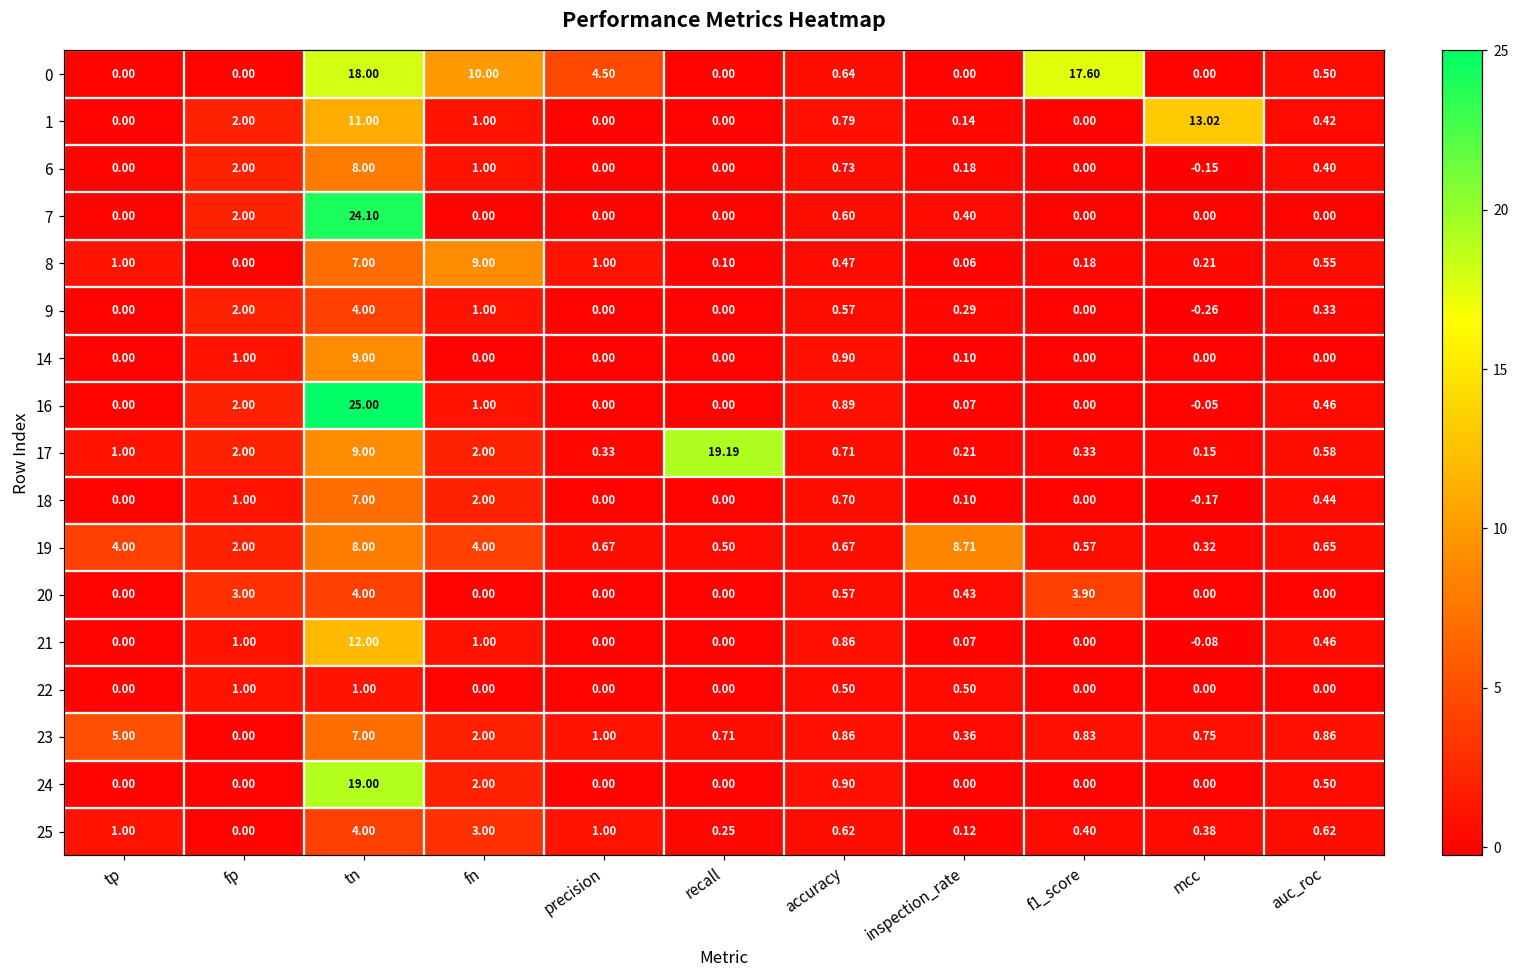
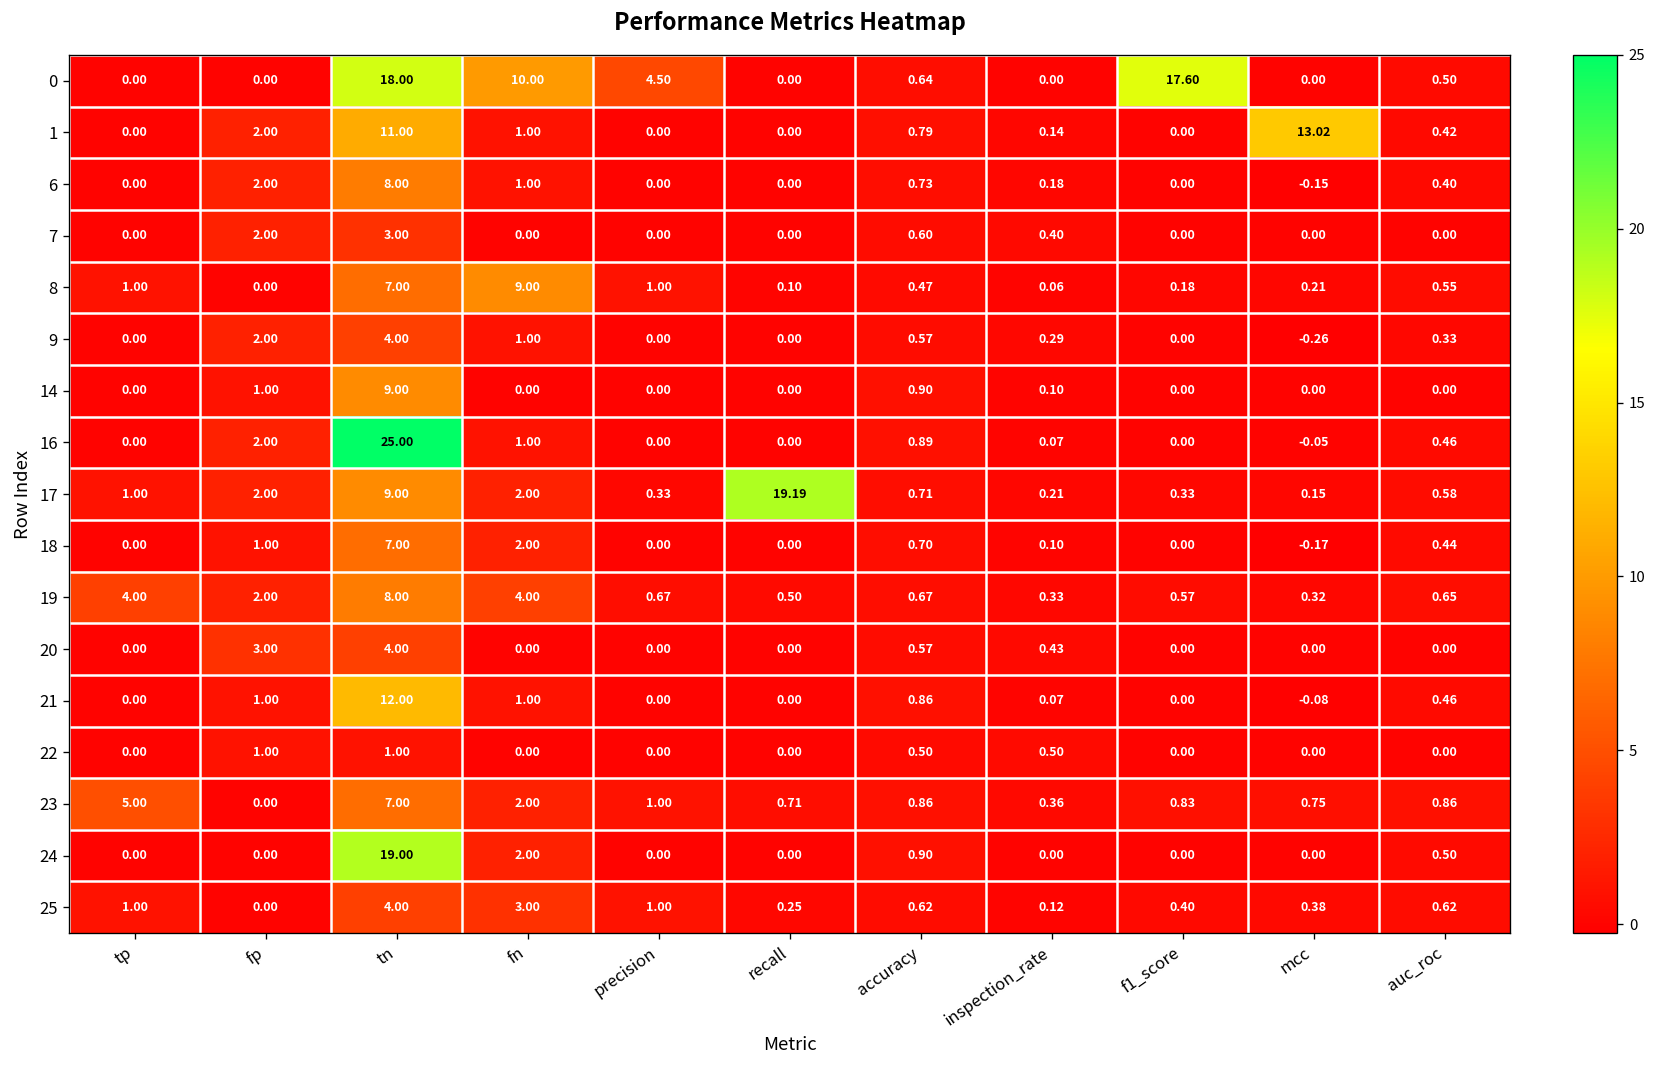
  {
    "0": {
      "tp": 0.00,
      "fp": 0.00,
      "tn": 18.00,
      "fn": 10.00,
      "precision": 4.50,
      "recall": 0.00,
      "accuracy": 0.64,
      "inspection_rate": 0.00,
      "f1_score": 17.60,
      "mcc": 0.00,
      "auc_roc": 0.50
    },
    "1": {
      "tp": 0.00,
      "fp": 2.00,
      "tn": 11.00,
      "fn": 1.00,
      "precision": 0.00,
      "recall": 0.00,
      "accuracy": 0.79,
      "inspection_rate": 0.14,
      "f1_score": 0.00,
      "mcc": 13.02,
      "auc_roc": 0.42
    },
    "6": {
      "tp": 0.00,
      "fp": 2.00,
      "tn": 8.00,
      "fn": 1.00,
      "precision": 0.00,
      "recall": 0.00,
      "accuracy": 0.73,
      "inspection_rate": 0.18,
      "f1_score": 0.00,
      "mcc": -0.15,
      "auc_roc": 0.40
    },
    "7": {
      "tp": 0.00,
      "fp": 2.00,
-     "tn": 24.10,
+     "tn": 3.00,
      "fn": 0.00,
      "precision": 0.00,
      "recall": 0.00,
      "accuracy": 0.60,
      "inspection_rate": 0.40,
      "f1_score": 0.00,
      "mcc": 0.00,
      "auc_roc": 0.00
    },
    "8": {
      "tp": 1.00,
      "fp": 0.00,
      "tn": 7.00,
      "fn": 9.00,
      "precision": 1.00,
      "recall": 0.10,
      "accuracy": 0.47,
      "inspection_rate": 0.06,
      "f1_score": 0.18,
      "mcc": 0.21,
      "auc_roc": 0.55
    },
    "9": {
      "tp": 0.00,
      "fp": 2.00,
      "tn": 4.00,
      "fn": 1.00,
      "precision": 0.00,
      "recall": 0.00,
      "accuracy": 0.57,
      "inspection_rate": 0.29,
      "f1_score": 0.00,
      "mcc": -0.26,
      "auc_roc": 0.33
    },
    "14": {
      "tp": 0.00,
      "fp": 1.00,
      "tn": 9.00,
      "fn": 0.00,
      "precision": 0.00,
      "recall": 0.00,
      "accuracy": 0.90,
      "inspection_rate": 0.10,
      "f1_score": 0.00,
      "mcc": 0.00,
      "auc_roc": 0.00
    },
    "16": {
      "tp": 0.00,
      "fp": 2.00,
      "tn": 25.00,
      "fn": 1.00,
      "precision": 0.00,
      "recall": 0.00,
      "accuracy": 0.89,
      "inspection_rate": 0.07,
      "f1_score": 0.00,
      "mcc": -0.05,
      "auc_roc": 0.46
    },
    "17": {
      "tp": 1.00,
      "fp": 2.00,
      "tn": 9.00,
      "fn": 2.00,
      "precision": 0.33,
      "recall": 19.19,
      "accuracy": 0.71,
      "inspection_rate": 0.21,
      "f1_score": 0.33,
      "mcc": 0.15,
      "auc_roc": 0.58
    },
    "18": {
      "tp": 0.00,
      "fp": 1.00,
      "tn": 7.00,
      "fn": 2.00,
      "precision": 0.00,
      "recall": 0.00,
      "accuracy": 0.70,
      "inspection_rate": 0.10,
      "f1_score": 0.00,
      "mcc": -0.17,
      "auc_roc": 0.44
    },
    "19": {
      "tp": 4.00,
      "fp": 2.00,
      "tn": 8.00,
      "fn": 4.00,
      "precision": 0.67,
      "recall": 0.50,
      "accuracy": 0.67,
-     "inspection_rate": 8.71,
+     "inspection_rate": 0.33,
      "f1_score": 0.57,
      "mcc": 0.32,
      "auc_roc": 0.65
    },
    "20": {
      "tp": 0.00,
      "fp": 3.00,
      "tn": 4.00,
      "fn": 0.00,
      "precision": 0.00,
      "recall": 0.00,
      "accuracy": 0.57,
      "inspection_rate": 0.43,
-     "f1_score": 3.90,
+     "f1_score": 0.00,
      "mcc": 0.00,
      "auc_roc": 0.00
    },
    "21": {
      "tp": 0.00,
      "fp": 1.00,
      "tn": 12.00,
      "fn": 1.00,
      "precision": 0.00,
      "recall": 0.00,
      "accuracy": 0.86,
      "inspection_rate": 0.07,
      "f1_score": 0.00,
      "mcc": -0.08,
      "auc_roc": 0.46
    },
    "22": {
      "tp": 0.00,
      "fp": 1.00,
      "tn": 1.00,
      "fn": 0.00,
      "precision": 0.00,
      "recall": 0.00,
      "accuracy": 0.50,
      "inspection_rate": 0.50,
      "f1_score": 0.00,
      "mcc": 0.00,
      "auc_roc": 0.00
    },
    "23": {
      "tp": 5.00,
      "fp": 0.00,
      "tn": 7.00,
      "fn": 2.00,
      "precision": 1.00,
      "recall": 0.71,
      "accuracy": 0.86,
      "inspection_rate": 0.36,
      "f1_score": 0.83,
      "mcc": 0.75,
      "auc_roc": 0.86
    },
    "24": {
      "tp": 0.00,
      "fp": 0.00,
      "tn": 19.00,
      "fn": 2.00,
      "precision": 0.00,
      "recall": 0.00,
      "accuracy": 0.90,
      "inspection_rate": 0.00,
      "f1_score": 0.00,
      "mcc": 0.00,
      "auc_roc": 0.50
    },
    "25": {
      "tp": 1.00,
      "fp": 0.00,
      "tn": 4.00,
      "fn": 3.00,
      "precision": 1.00,
      "recall": 0.25,
      "accuracy": 0.62,
      "inspection_rate": 0.12,
      "f1_score": 0.40,
      "mcc": 0.38,
      "auc_roc": 0.62
    }
  }
